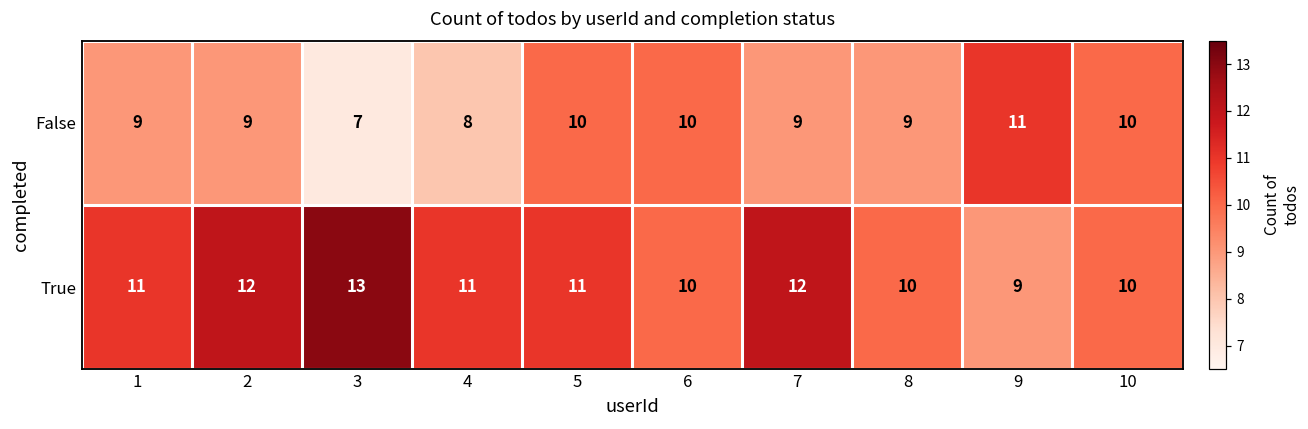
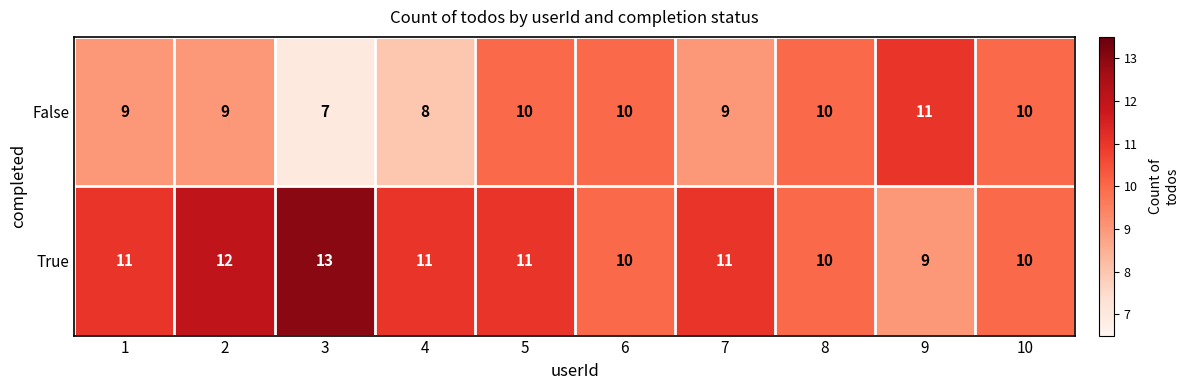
  {
    "False": {
      "1": 9,
      "2": 9,
      "3": 7,
      "4": 8,
      "5": 10,
      "6": 10,
      "7": 9,
-     "8": 9,
+     "8": 10,
      "9": 11,
      "10": 10
    },
    "True": {
      "1": 11,
      "2": 12,
      "3": 13,
      "4": 11,
      "5": 11,
      "6": 10,
-     "7": 12,
+     "7": 11,
      "8": 10,
      "9": 9,
      "10": 10
    }
  }
